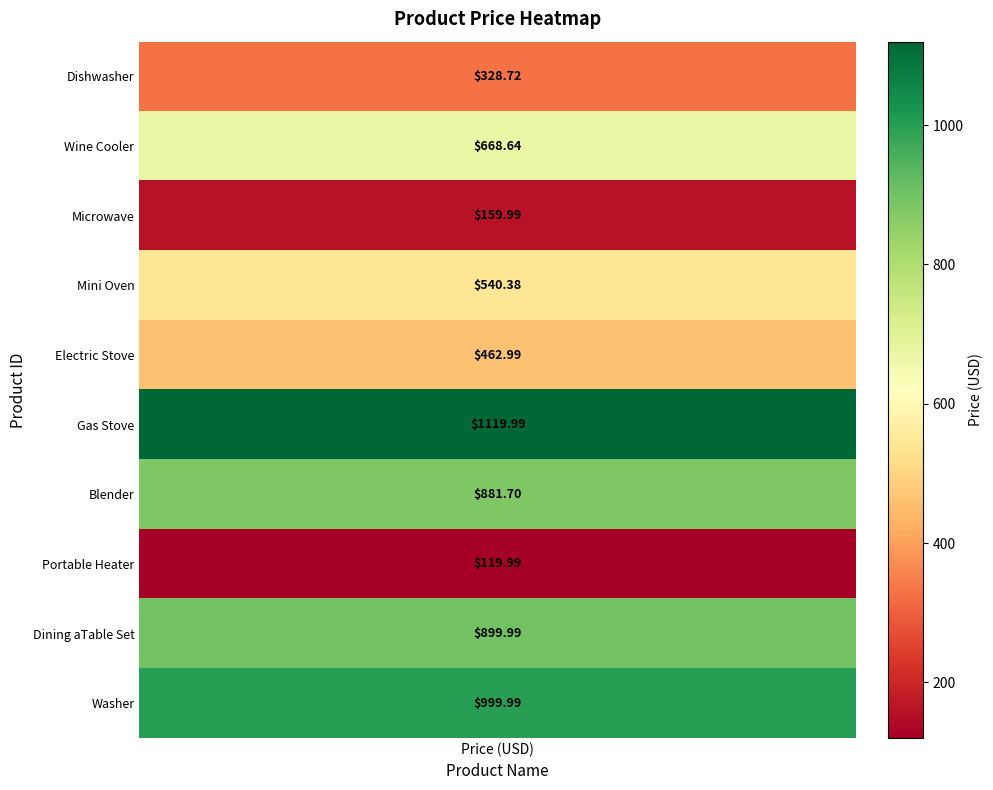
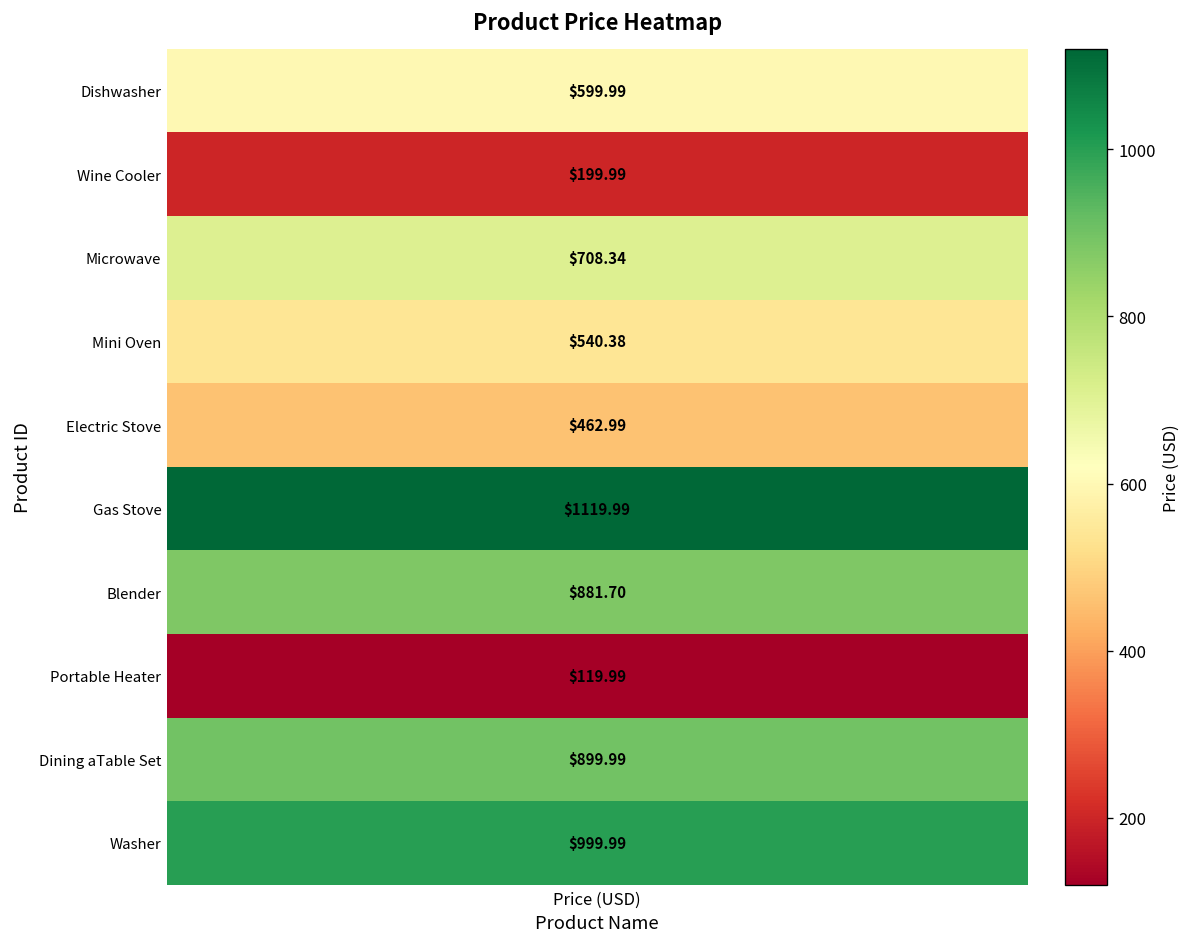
  {
    "Dishwasher": {
-     "Price (USD)": "$328.72"
+     "Price (USD)": "$599.99"
    },
    "Wine Cooler": {
-     "Price (USD)": "$668.64"
+     "Price (USD)": "$199.99"
    },
    "Microwave": {
-     "Price (USD)": "$159.99"
+     "Price (USD)": "$708.34"
    },
    "Mini Oven": {
      "Price (USD)": "$540.38"
    },
    "Electric Stove": {
      "Price (USD)": "$462.99"
    },
    "Gas Stove": {
      "Price (USD)": "$1119.99"
    },
    "Blender": {
      "Price (USD)": "$881.70"
    },
    "Portable Heater": {
      "Price (USD)": "$119.99"
    },
    "Dining aTable Set": {
      "Price (USD)": "$899.99"
    },
    "Washer": {
      "Price (USD)": "$999.99"
    }
  }
